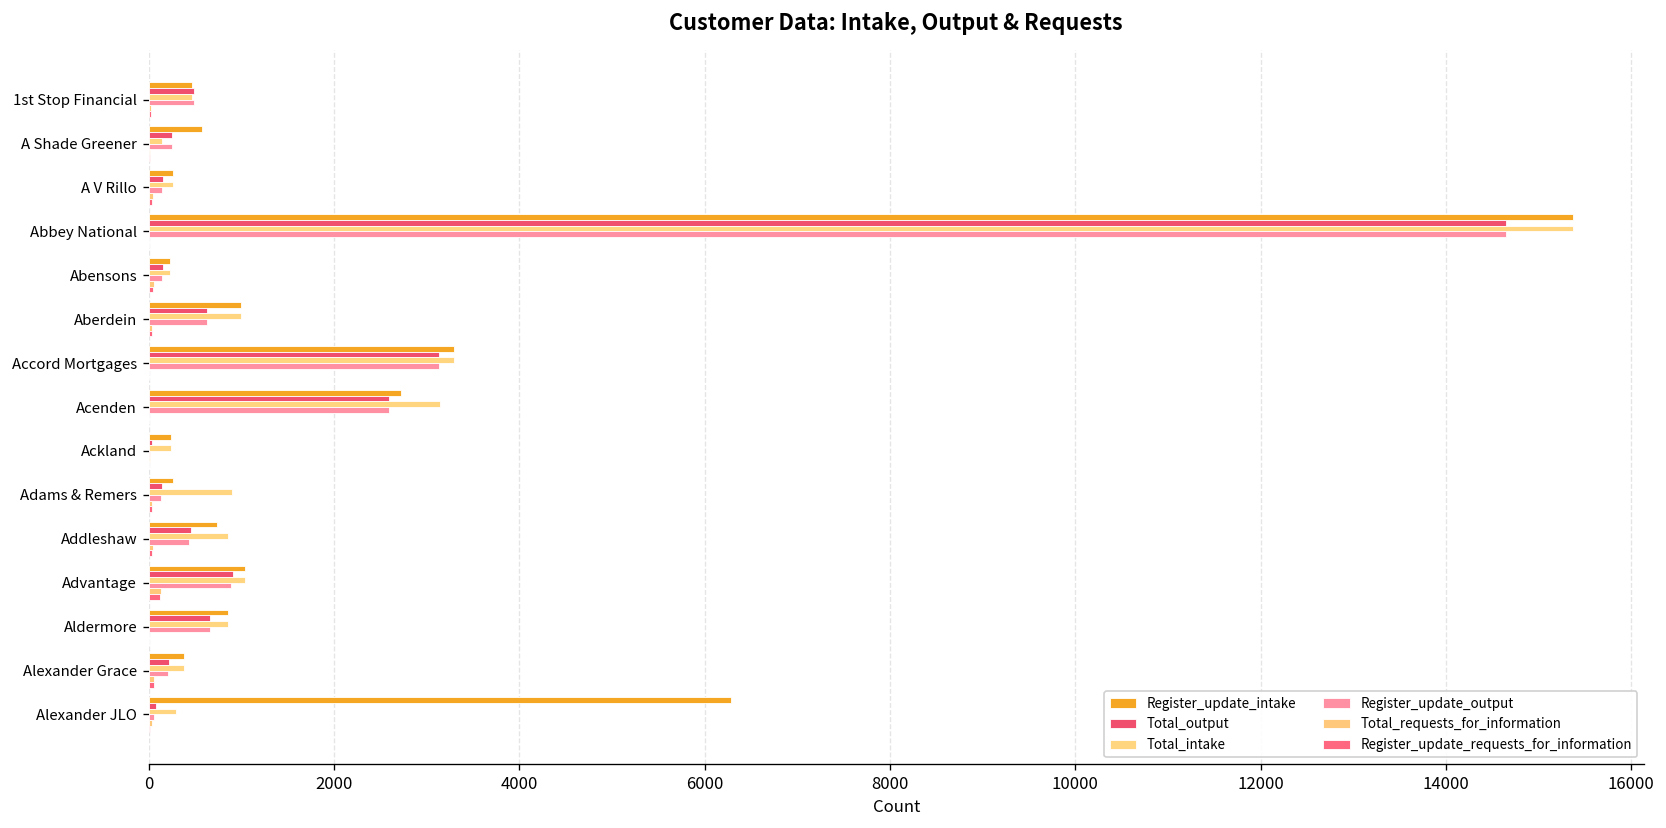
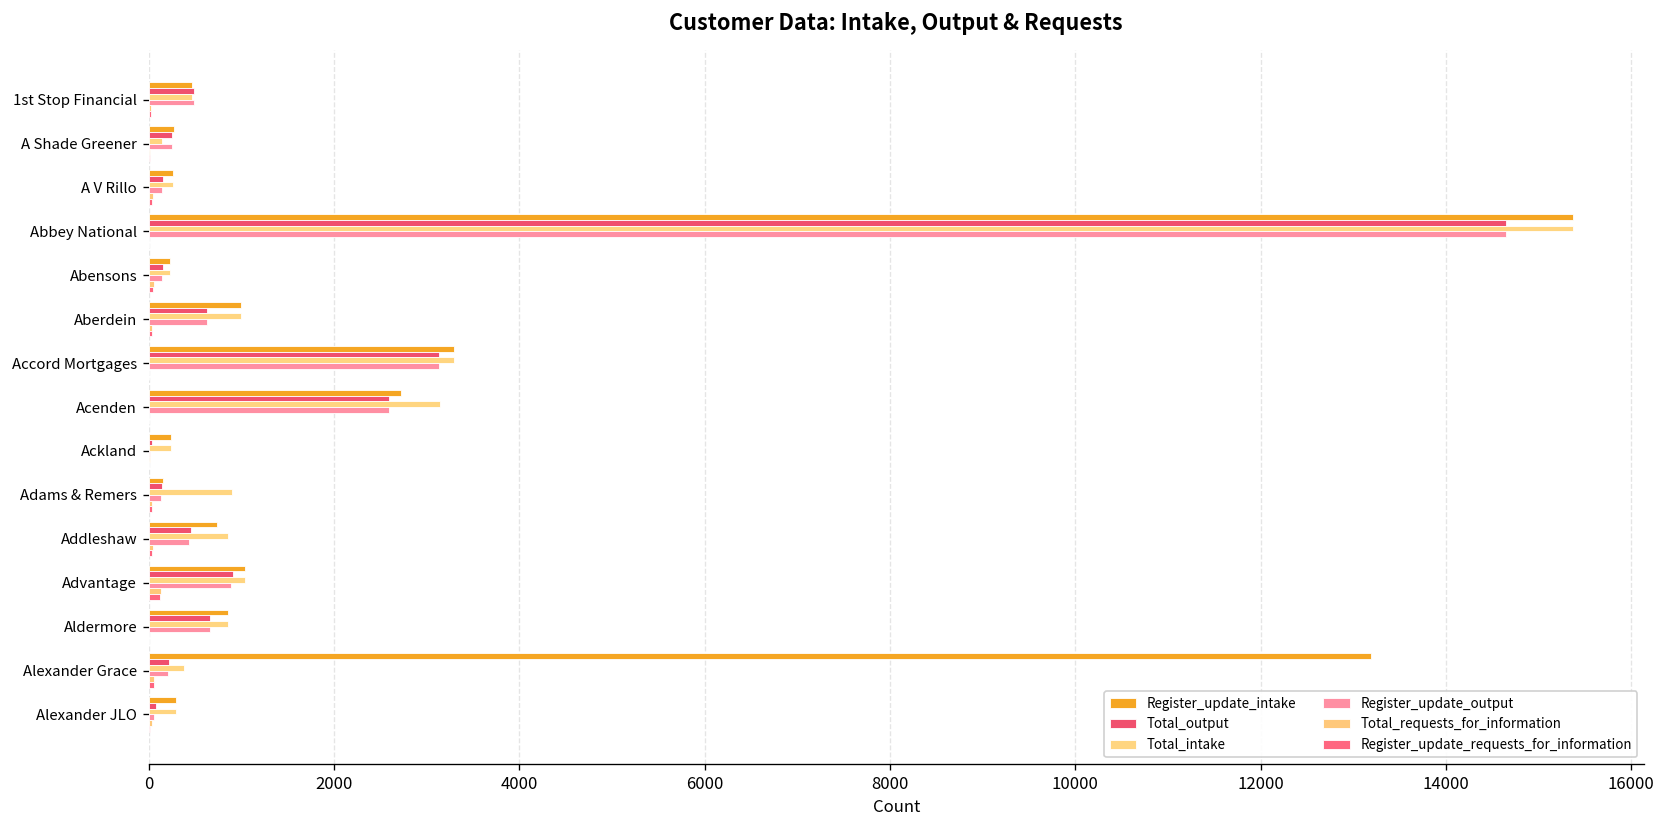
  {
    "Register_update_intake": {
      "1st Stop Financial": 500,
-     "A Shade Greener": 600,
+     "A Shade Greener": 300,
      "A V Rillo": 300,
      "Abbey National": 15400,
      "Abensons": 200,
      "Aberdein": 1000,
      "Accord Mortgages": 3300,
      "Acenden": 2700,
      "Ackland": 200,
-     "Adams & Remers": 300,
+     "Adams & Remers": 200,
      "Addleshaw": 700,
      "Advantage": 1000,
      "Aldermore": 900,
-     "Alexander Grace": 400,
-     "Alexander JLO": 6300
+     "Alexander Grace": 13200,
+     "Alexander JLO": 300
    }
  }
